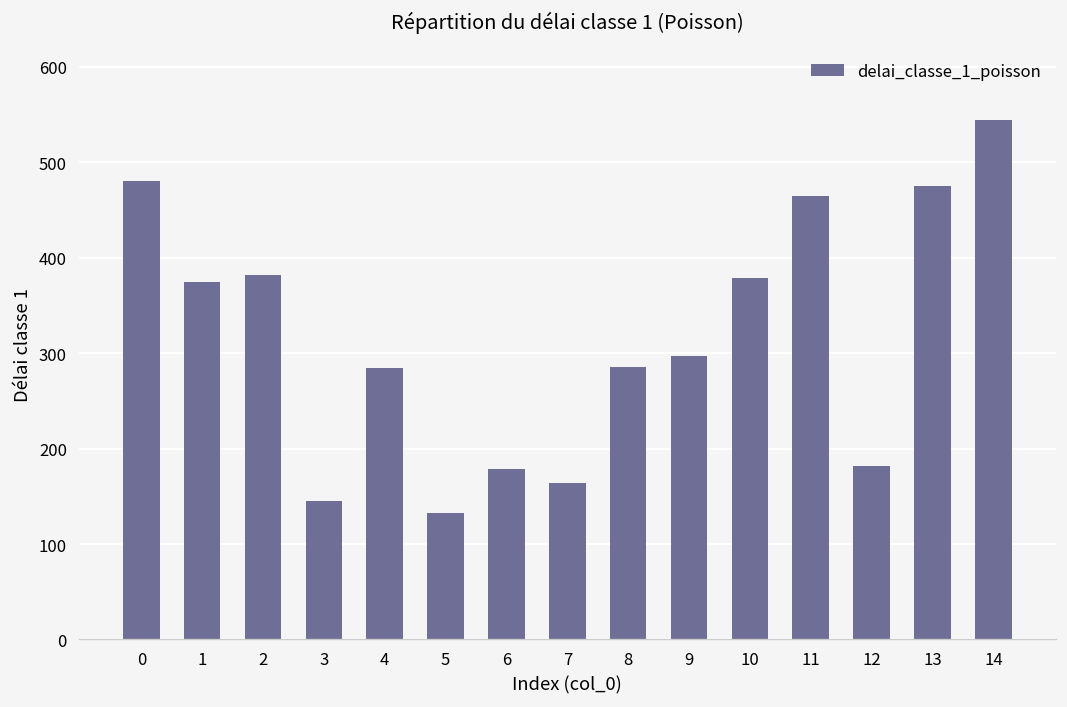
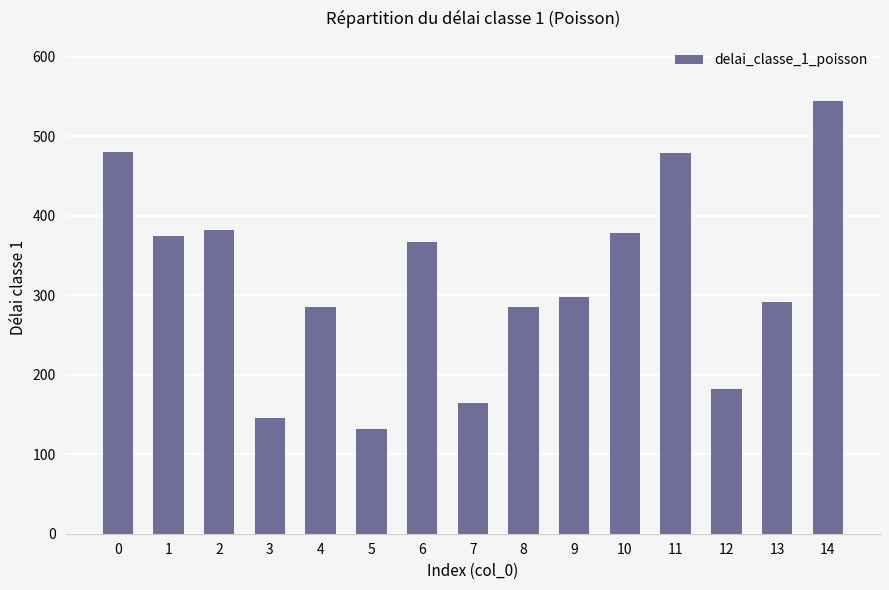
  {
    "0": 480,
    "1": 370,
    "2": 380,
    "3": 150,
    "4": 280,
    "5": 130,
-   "6": 180,
+   "6": 370,
    "7": 160,
    "8": 290,
    "9": 300,
    "10": 380,
-   "11": 460,
+   "11": 480,
    "12": 180,
-   "13": 480,
+   "13": 290,
    "14": 540
  }
